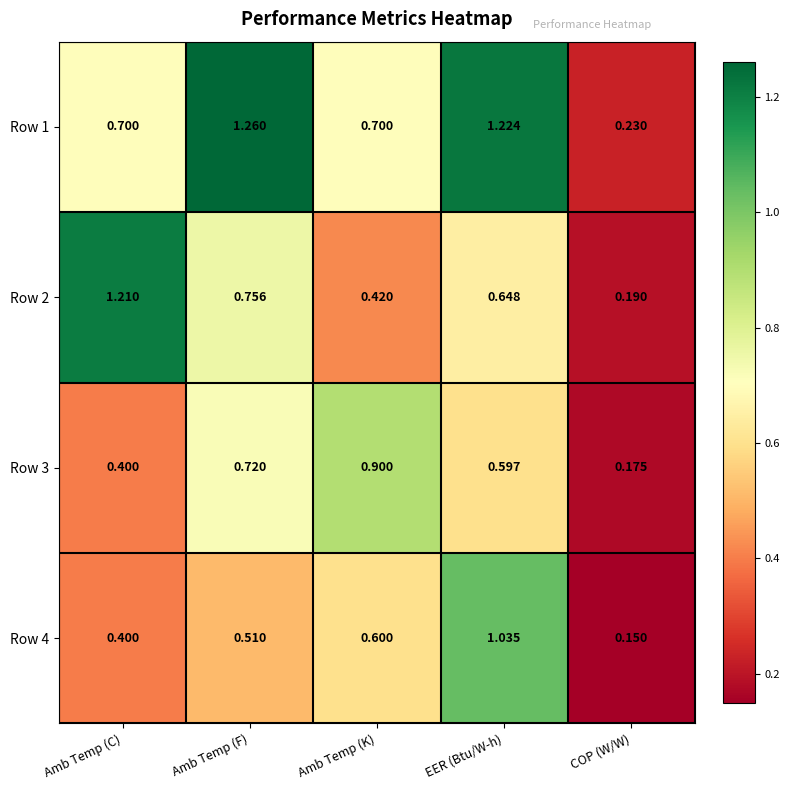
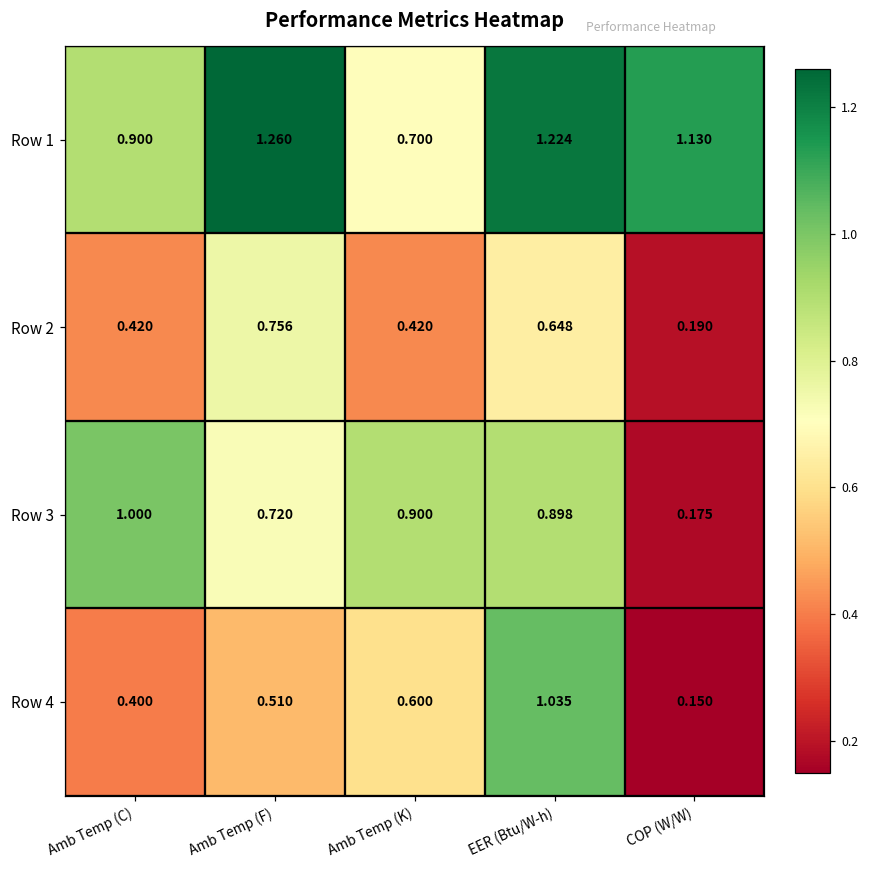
  {
    "Row 1": {
-     "Amb Temp (C)": 0.700,
+     "Amb Temp (C)": 0.900,
      "Amb Temp (F)": 1.260,
      "Amb Temp (K)": 0.700,
      "EER (Btu/W-h)": 1.224,
-     "COP (W/W)": 0.230
+     "COP (W/W)": 1.130
    },
    "Row 2": {
-     "Amb Temp (C)": 1.210,
+     "Amb Temp (C)": 0.420,
      "Amb Temp (F)": 0.756,
      "Amb Temp (K)": 0.420,
      "EER (Btu/W-h)": 0.648,
      "COP (W/W)": 0.190
    },
    "Row 3": {
-     "Amb Temp (C)": 0.400,
+     "Amb Temp (C)": 1.000,
      "Amb Temp (F)": 0.720,
      "Amb Temp (K)": 0.900,
-     "EER (Btu/W-h)": 0.597,
+     "EER (Btu/W-h)": 0.898,
      "COP (W/W)": 0.175
    },
    "Row 4": {
      "Amb Temp (C)": 0.400,
      "Amb Temp (F)": 0.510,
      "Amb Temp (K)": 0.600,
      "EER (Btu/W-h)": 1.035,
      "COP (W/W)": 0.150
    }
  }
